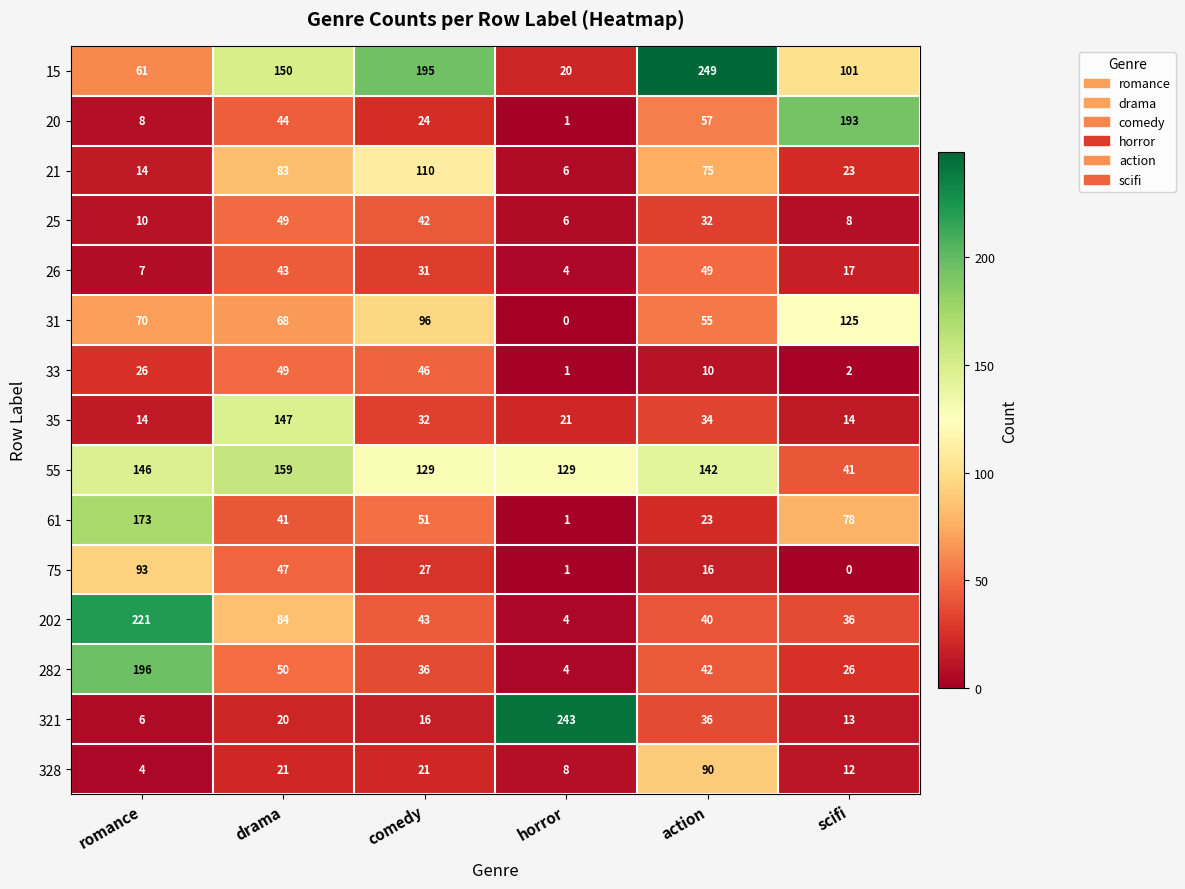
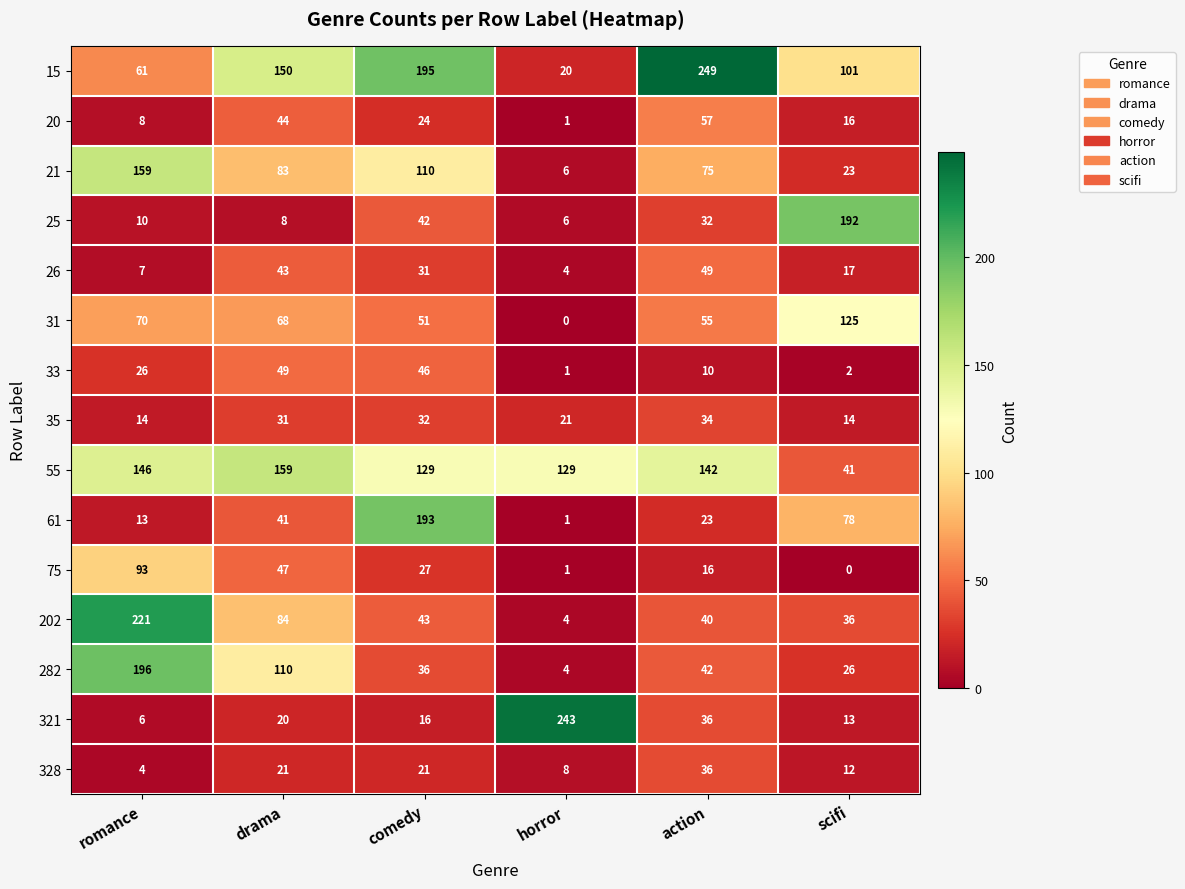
  {
    "15": {
      "romance": 61,
      "drama": 150,
      "comedy": 195,
      "horror": 20,
      "action": 249,
      "scifi": 101
    },
    "20": {
      "romance": 8,
      "drama": 44,
      "comedy": 24,
      "horror": 1,
      "action": 57,
-     "scifi": 193
+     "scifi": 16
    },
    "21": {
-     "romance": 14,
+     "romance": 159,
      "drama": 83,
      "comedy": 110,
      "horror": 6,
      "action": 75,
      "scifi": 23
    },
    "25": {
      "romance": 10,
-     "drama": 49,
+     "drama": 8,
      "comedy": 42,
      "horror": 6,
      "action": 32,
-     "scifi": 8
+     "scifi": 192
    },
    "26": {
      "romance": 7,
      "drama": 43,
      "comedy": 31,
      "horror": 4,
      "action": 49,
      "scifi": 17
    },
    "31": {
      "romance": 70,
      "drama": 68,
-     "comedy": 96,
+     "comedy": 51,
      "horror": 0,
      "action": 55,
      "scifi": 125
    },
    "33": {
      "romance": 26,
      "drama": 49,
      "comedy": 46,
      "horror": 1,
      "action": 10,
      "scifi": 2
    },
    "35": {
      "romance": 14,
-     "drama": 147,
+     "drama": 31,
      "comedy": 32,
      "horror": 21,
      "action": 34,
      "scifi": 14
    },
    "55": {
      "romance": 146,
      "drama": 159,
      "comedy": 129,
      "horror": 129,
      "action": 142,
      "scifi": 41
    },
    "61": {
-     "romance": 173,
+     "romance": 13,
      "drama": 41,
-     "comedy": 51,
+     "comedy": 193,
      "horror": 1,
      "action": 23,
      "scifi": 78
    },
    "75": {
      "romance": 93,
      "drama": 47,
      "comedy": 27,
      "horror": 1,
      "action": 16,
      "scifi": 0
    },
    "202": {
      "romance": 221,
      "drama": 84,
      "comedy": 43,
      "horror": 4,
      "action": 40,
      "scifi": 36
    },
    "282": {
      "romance": 196,
-     "drama": 50,
+     "drama": 110,
      "comedy": 36,
      "horror": 4,
      "action": 42,
      "scifi": 26
    },
    "321": {
      "romance": 6,
      "drama": 20,
      "comedy": 16,
      "horror": 243,
      "action": 36,
      "scifi": 13
    },
    "328": {
      "romance": 4,
      "drama": 21,
      "comedy": 21,
      "horror": 8,
-     "action": 90,
+     "action": 36,
      "scifi": 12
    }
  }
